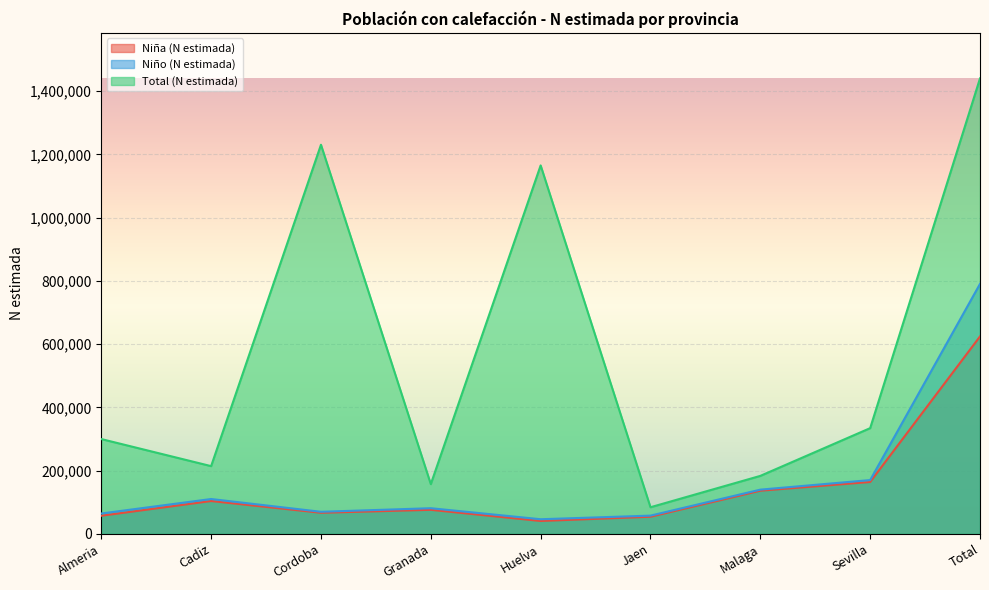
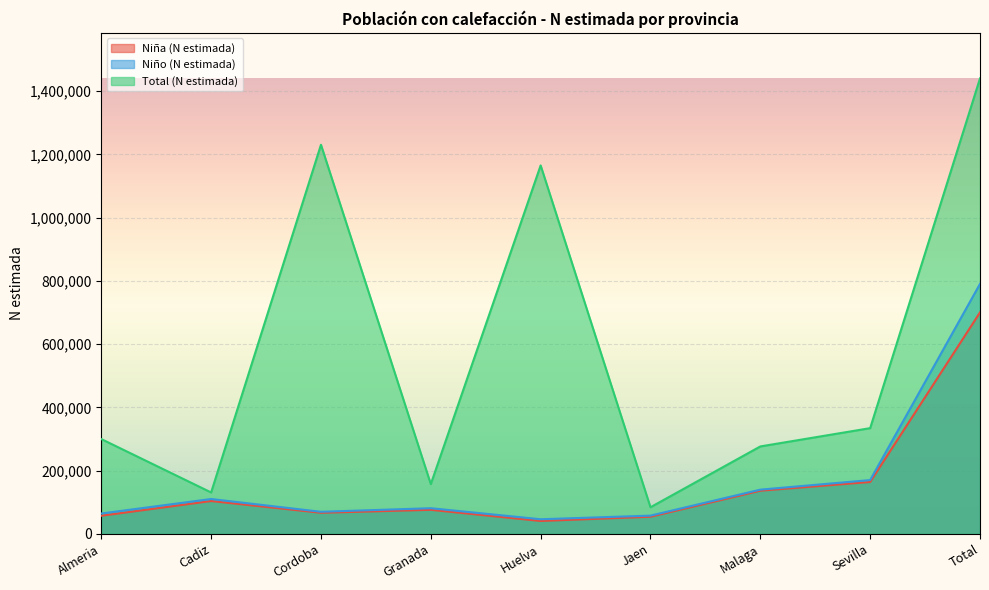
  {
    "Niña (N estimada)": {
-     "Total": "620,000"
+     "Total": "700,000"
    },
    "Niño (N estimada)": {
      "Total": "790,000"
    },
    "Total (N estimada)": {
      "Almeria": "300,000",
-     "Cadiz": "210,000",
+     "Cadiz": "130,000",
      "Cordoba": "1,230,000",
      "Granada": "160,000",
      "Huelva": "1,170,000",
      "Jaen": "80,000",
-     "Malaga": "180,000",
+     "Malaga": "280,000",
      "Sevilla": "330,000",
      "Total": "1,440,000"
    }
  }
